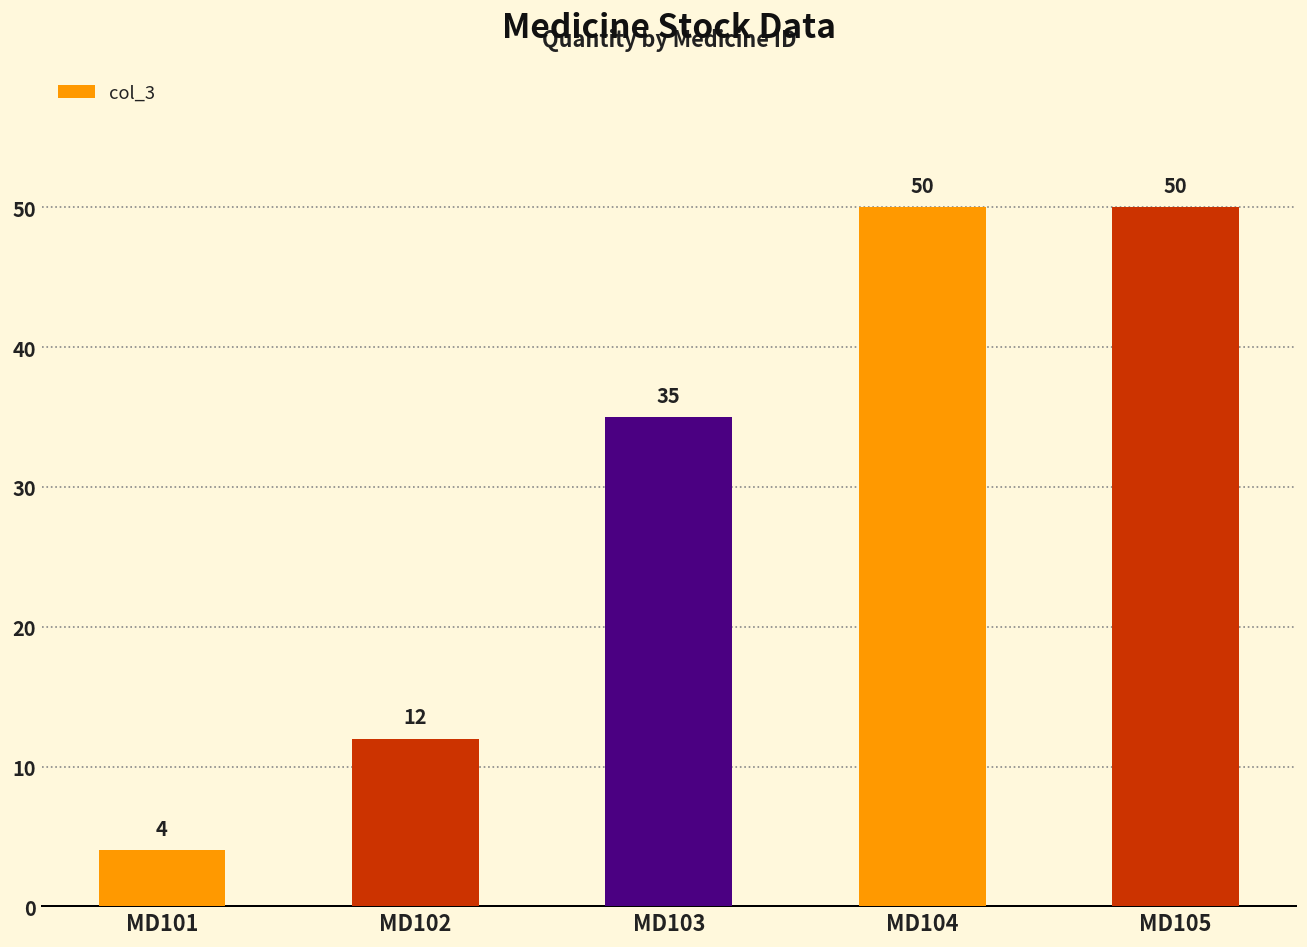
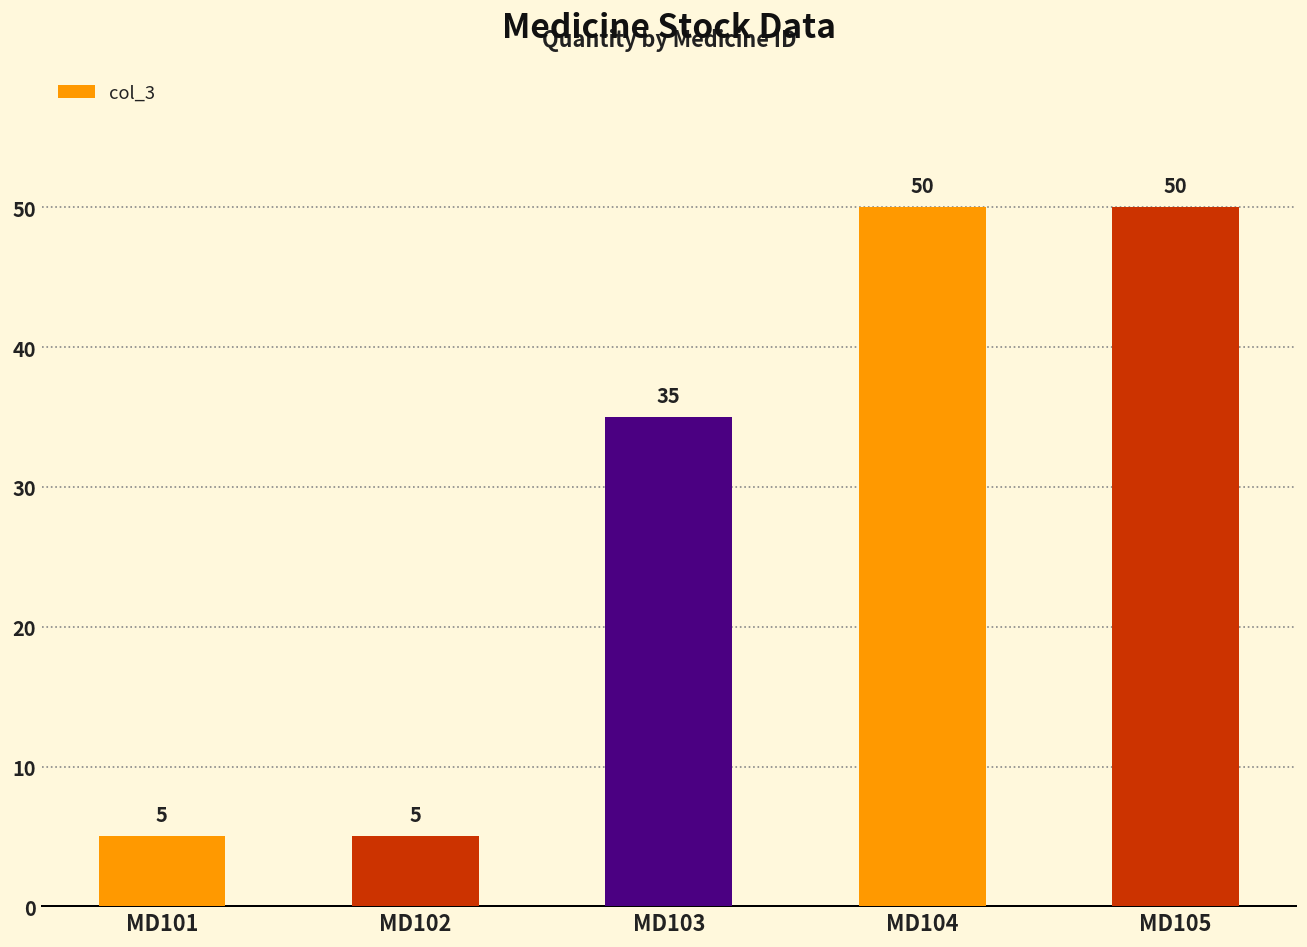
  {
-   "MD101": 4,
-   "MD102": 12,
+   "MD101": 5,
+   "MD102": 5,
    "MD103": 35,
    "MD104": 50,
    "MD105": 50
  }
